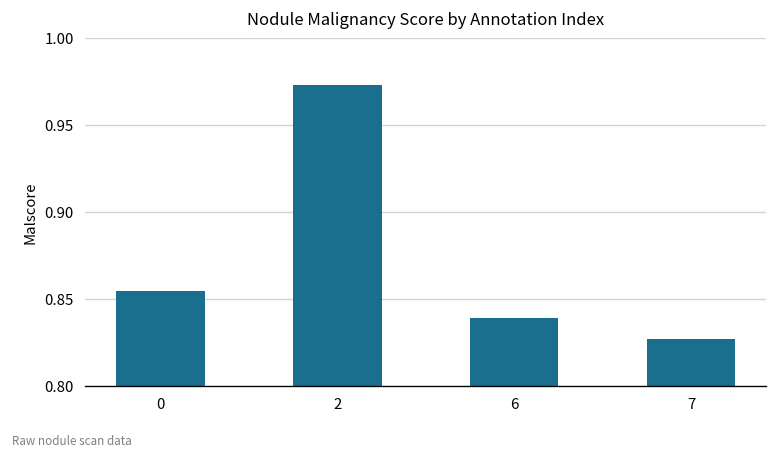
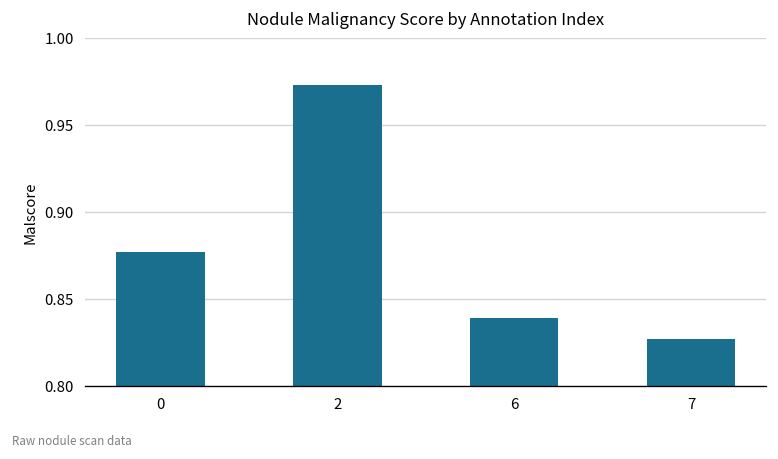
  {
-   "0": 0.854,
+   "0": 0.877,
    "2": 0.973,
    "6": 0.839,
    "7": 0.827
  }
